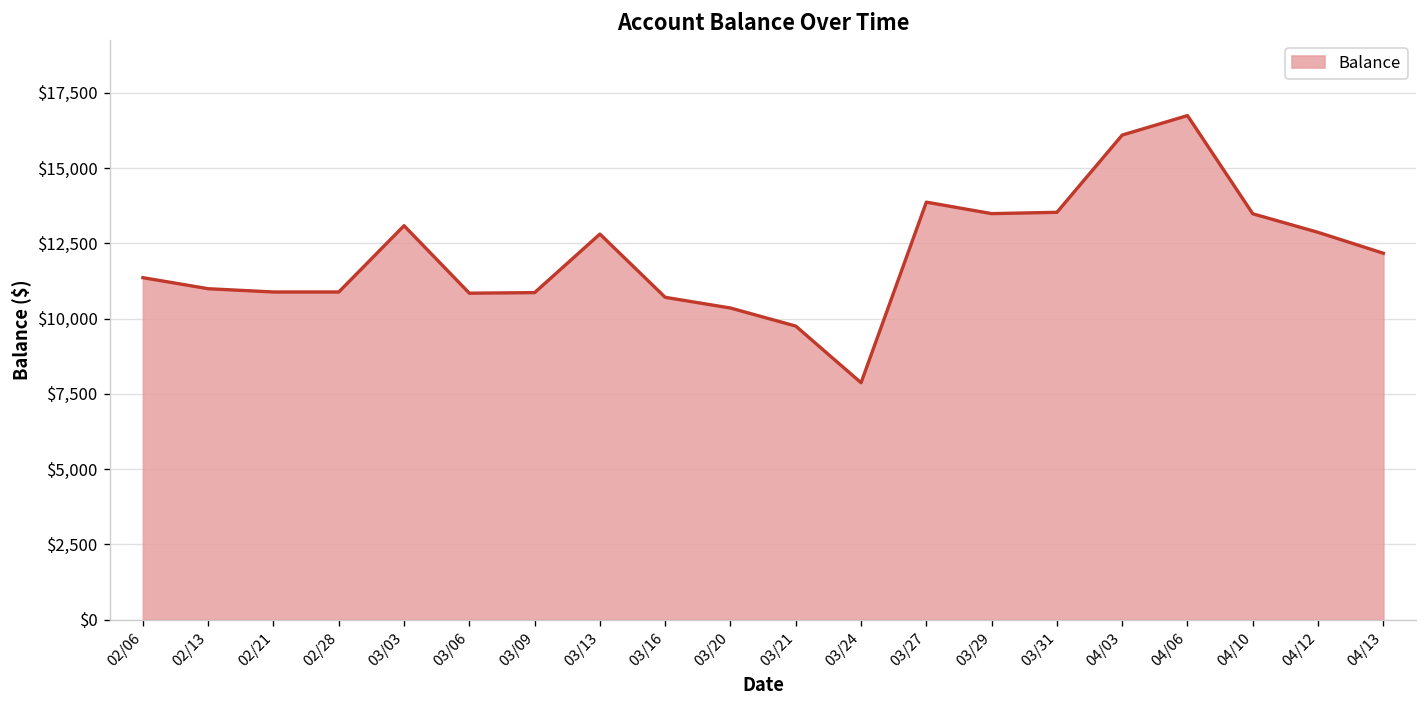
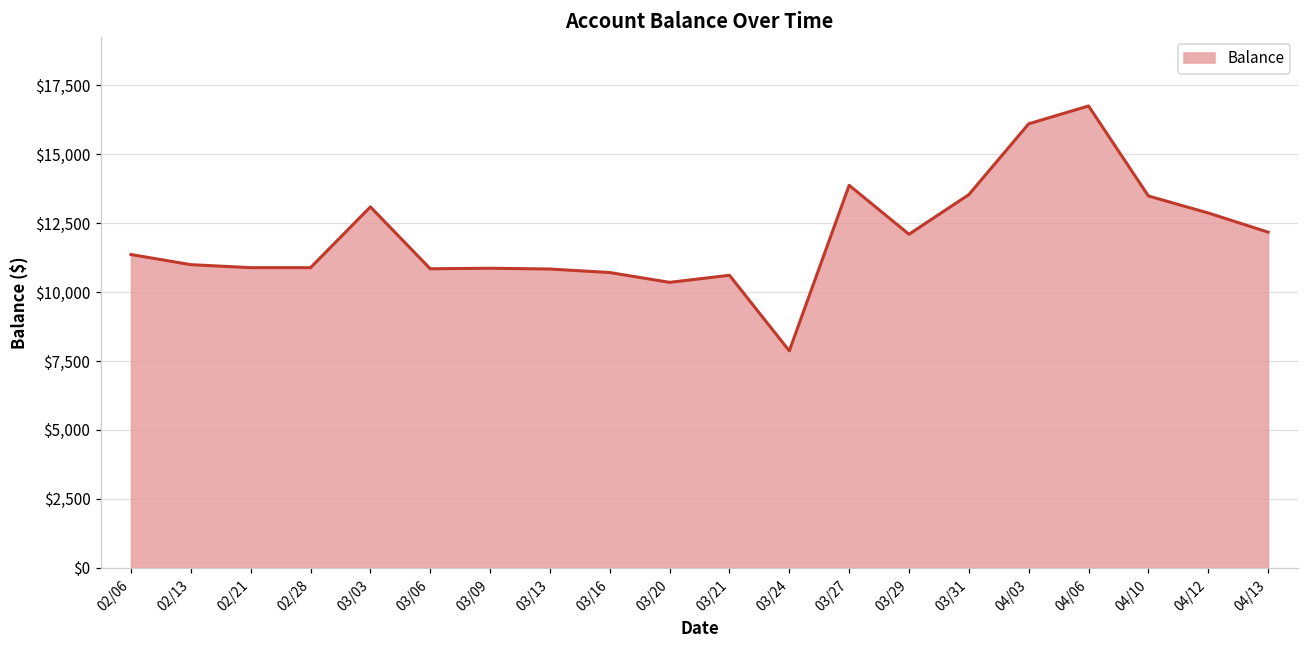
  {
    "02/06": "$11,400",
    "02/13": "$11,000",
    "02/21": "$10,900",
    "02/28": "$10,900",
    "03/03": "$13,100",
    "03/06": "$10,800",
    "03/09": "$10,900",
-   "03/13": "$12,800",
+   "03/13": "$10,800",
    "03/16": "$10,700",
    "03/20": "$10,300",
-   "03/21": "$9,700",
+   "03/21": "$10,600",
    "03/24": "$7,900",
    "03/27": "$13,900",
-   "03/29": "$13,500",
+   "03/29": "$12,100",
    "03/31": "$13,500",
    "04/03": "$16,100",
    "04/06": "$16,700",
    "04/10": "$13,500",
    "04/12": "$12,900",
    "04/13": "$12,200"
  }
